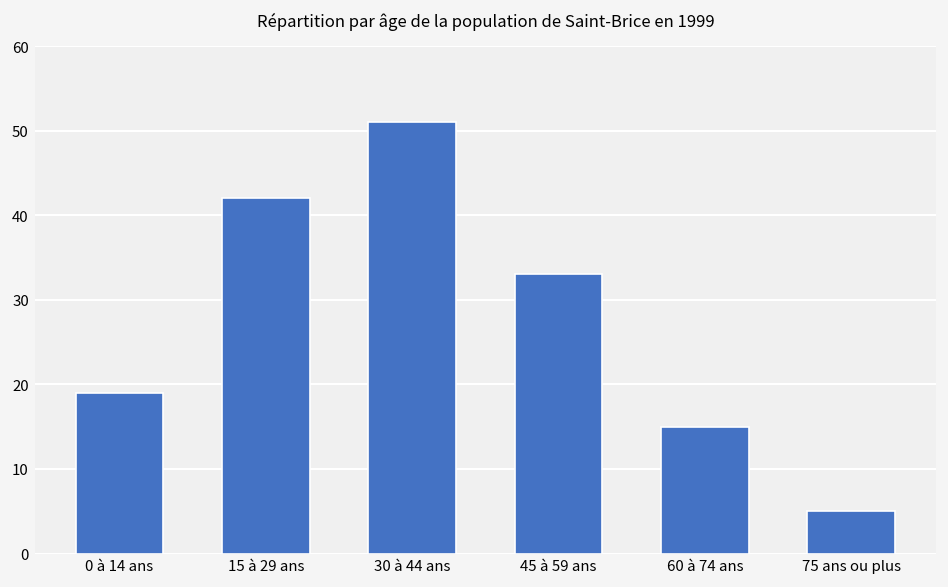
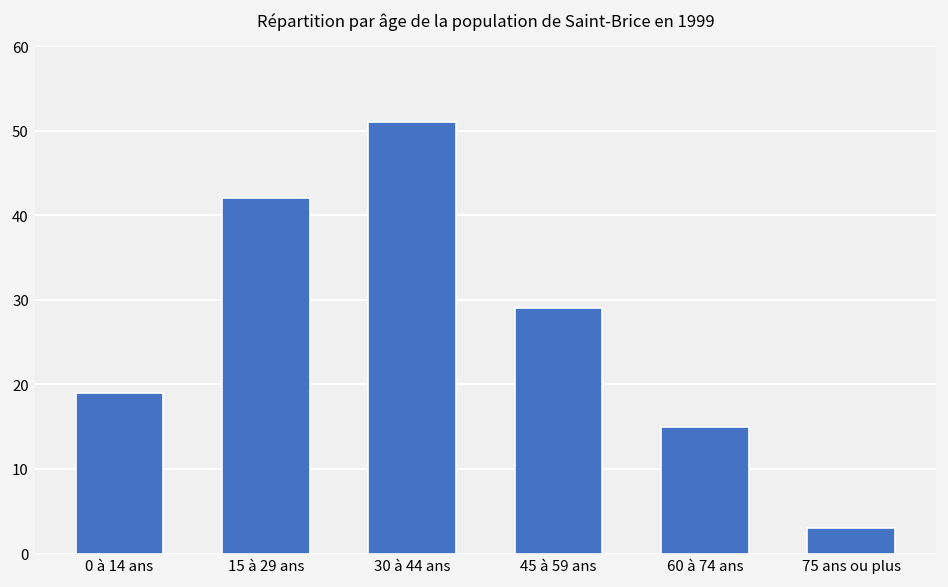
  {
    "0 à 14 ans": 19,
    "15 à 29 ans": 42,
    "30 à 44 ans": 51,
-   "45 à 59 ans": 33,
+   "45 à 59 ans": 29,
    "60 à 74 ans": 15,
-   "75 ans ou plus": 5
+   "75 ans ou plus": 3
  }
